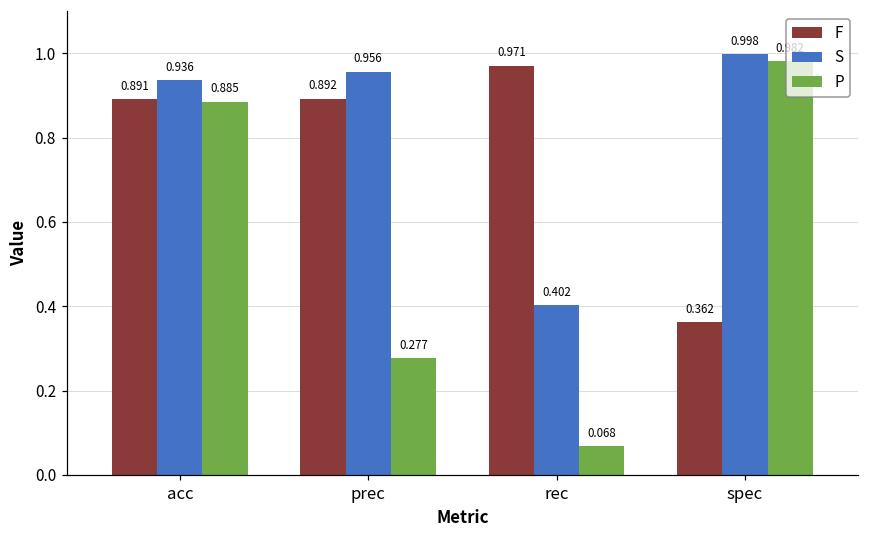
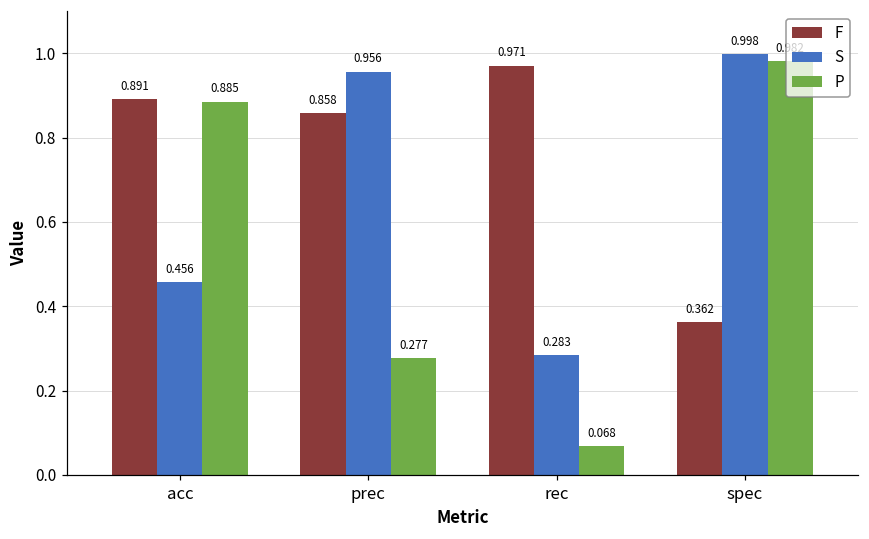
  {
    "F": {
      "acc": 0.891,
-     "prec": 0.892,
+     "prec": 0.858,
      "rec": 0.971,
      "spec": 0.362
    },
    "S": {
-     "acc": 0.936,
+     "acc": 0.456,
      "prec": 0.956,
-     "rec": 0.402,
+     "rec": 0.283,
      "spec": 0.998
    },
    "P": {
      "acc": 0.885,
      "prec": 0.277,
      "rec": 0.068
    }
  }
